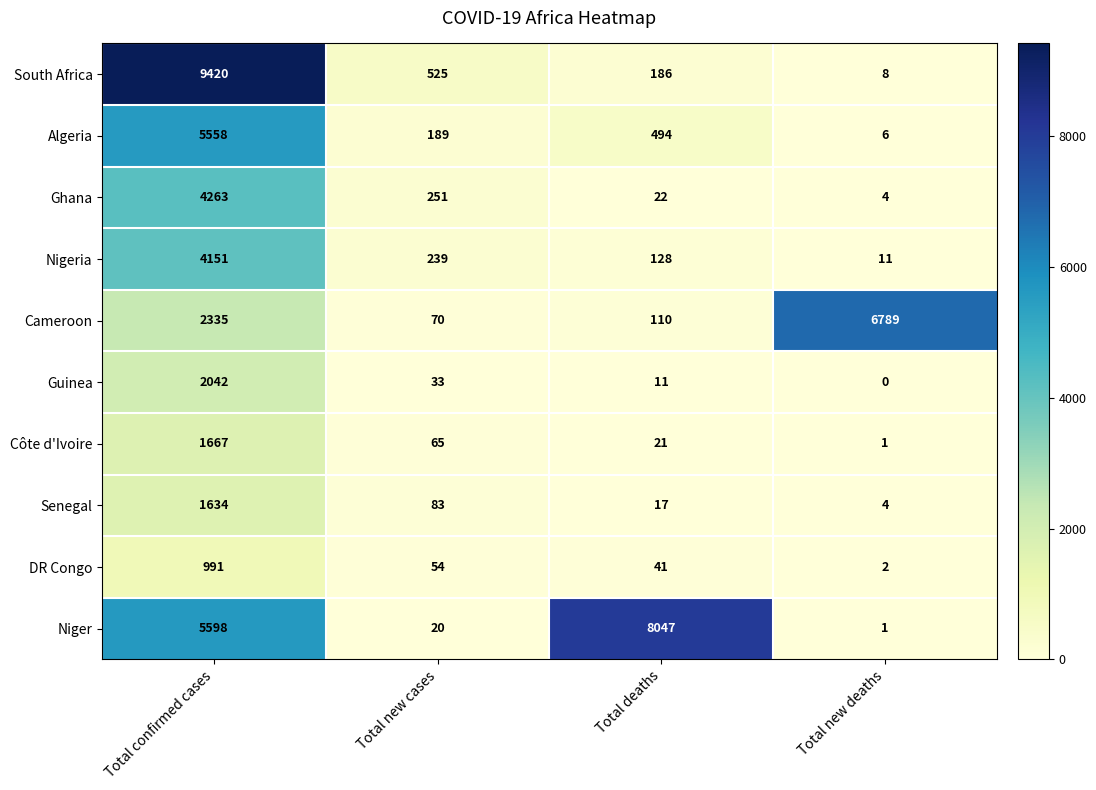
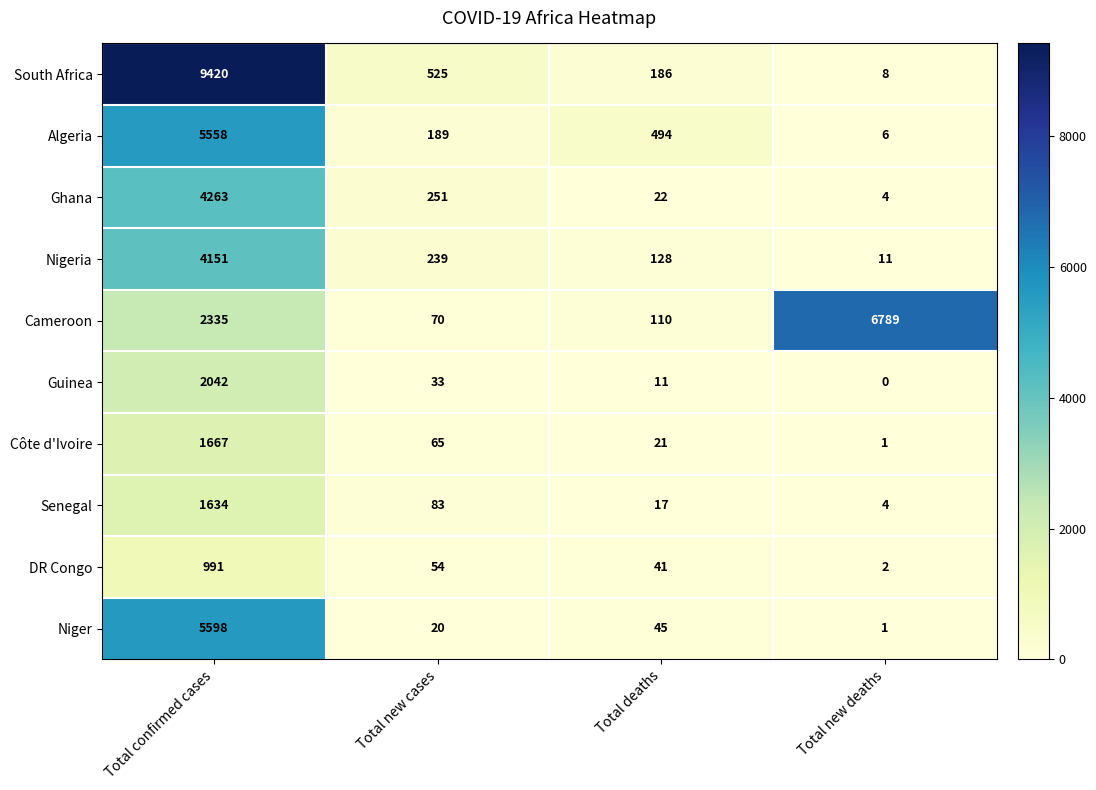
  {
    "South Africa": {
      "Total confirmed cases": 9420,
      "Total new cases": 525,
      "Total deaths": 186,
      "Total new deaths": 8
    },
    "Algeria": {
      "Total confirmed cases": 5558,
      "Total new cases": 189,
      "Total deaths": 494,
      "Total new deaths": 6
    },
    "Ghana": {
      "Total confirmed cases": 4263,
      "Total new cases": 251,
      "Total deaths": 22,
      "Total new deaths": 4
    },
    "Nigeria": {
      "Total confirmed cases": 4151,
      "Total new cases": 239,
      "Total deaths": 128,
      "Total new deaths": 11
    },
    "Cameroon": {
      "Total confirmed cases": 2335,
      "Total new cases": 70,
      "Total deaths": 110,
      "Total new deaths": 6789
    },
    "Guinea": {
      "Total confirmed cases": 2042,
      "Total new cases": 33,
      "Total deaths": 11,
      "Total new deaths": 0
    },
    "Côte d'Ivoire": {
      "Total confirmed cases": 1667,
      "Total new cases": 65,
      "Total deaths": 21,
      "Total new deaths": 1
    },
    "Senegal": {
      "Total confirmed cases": 1634,
      "Total new cases": 83,
      "Total deaths": 17,
      "Total new deaths": 4
    },
    "DR Congo": {
      "Total confirmed cases": 991,
      "Total new cases": 54,
      "Total deaths": 41,
      "Total new deaths": 2
    },
    "Niger": {
      "Total confirmed cases": 5598,
      "Total new cases": 20,
-     "Total deaths": 8047,
+     "Total deaths": 45,
      "Total new deaths": 1
    }
  }
